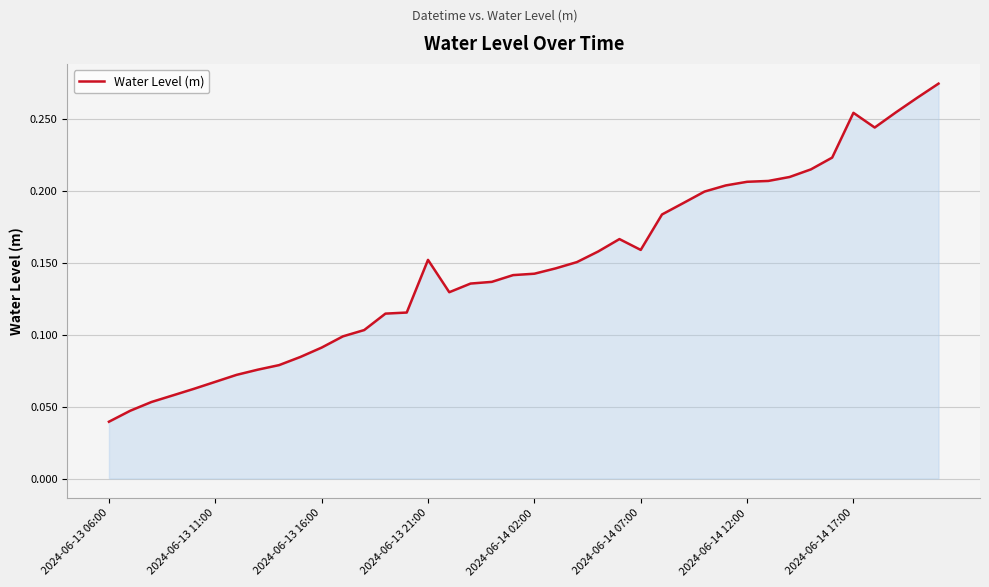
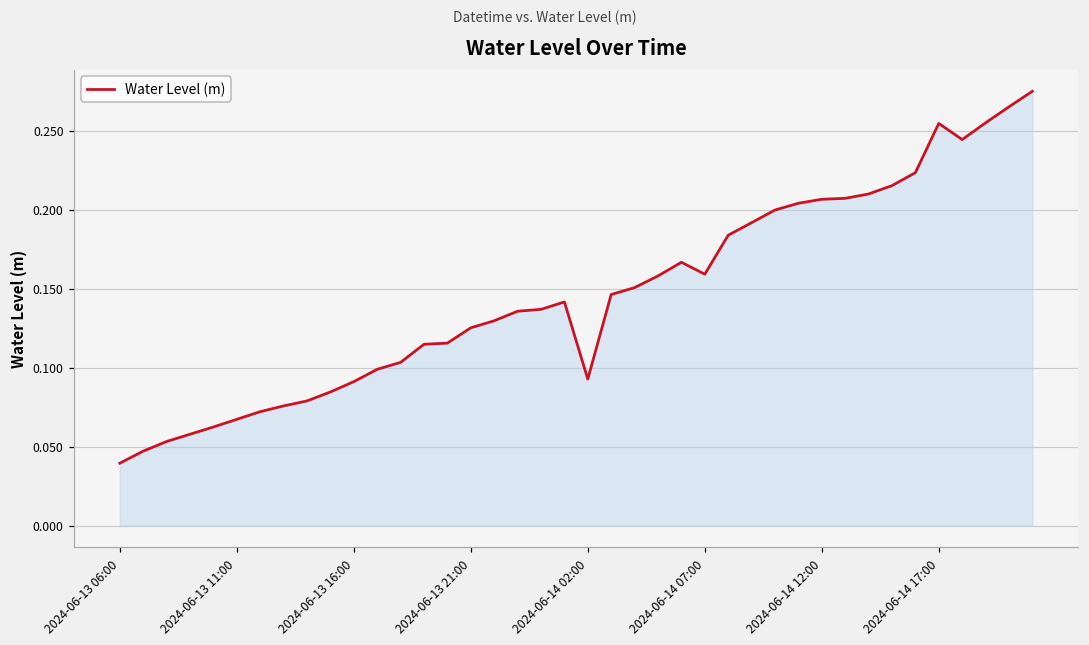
  {
    "2024-06-13 06:00": 0.040,
    "2024-06-13 11:00": 0.067,
    "2024-06-13 16:00": 0.091,
-   "2024-06-13 21:00": 0.152,
-   "2024-06-14 02:00": 0.143,
+   "2024-06-13 21:00": 0.125,
+   "2024-06-14 02:00": 0.093,
    "2024-06-14 07:00": 0.159,
    "2024-06-14 12:00": 0.207,
    "2024-06-14 17:00": 0.255
  }
